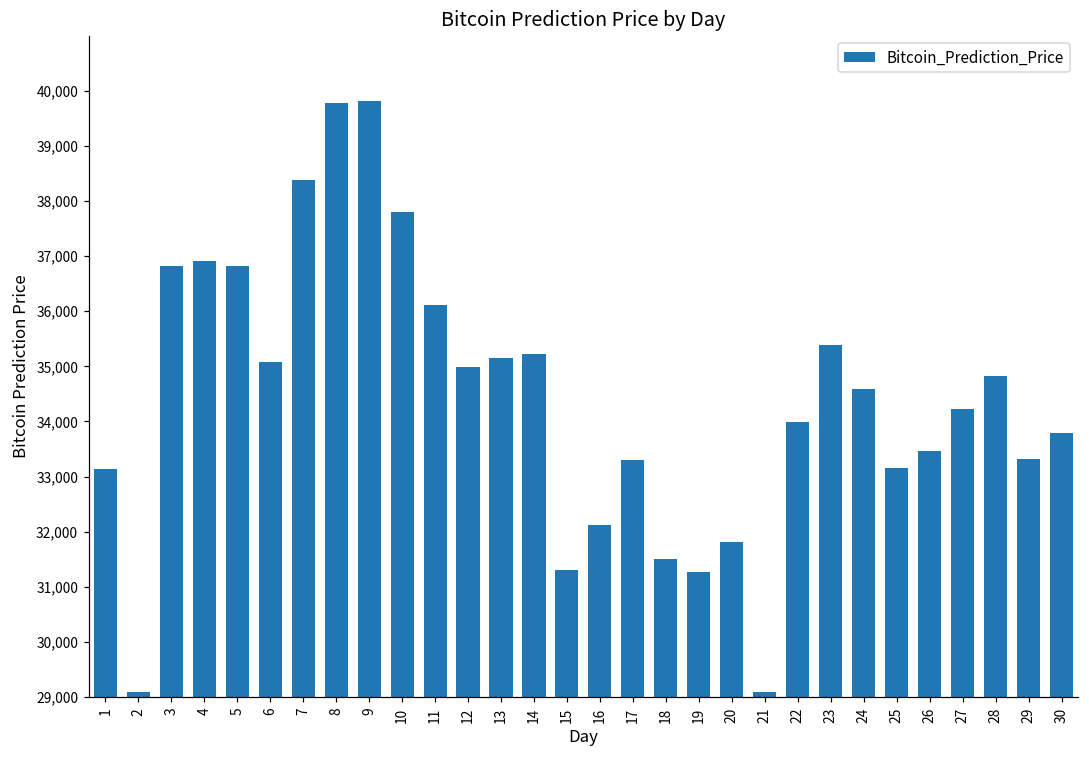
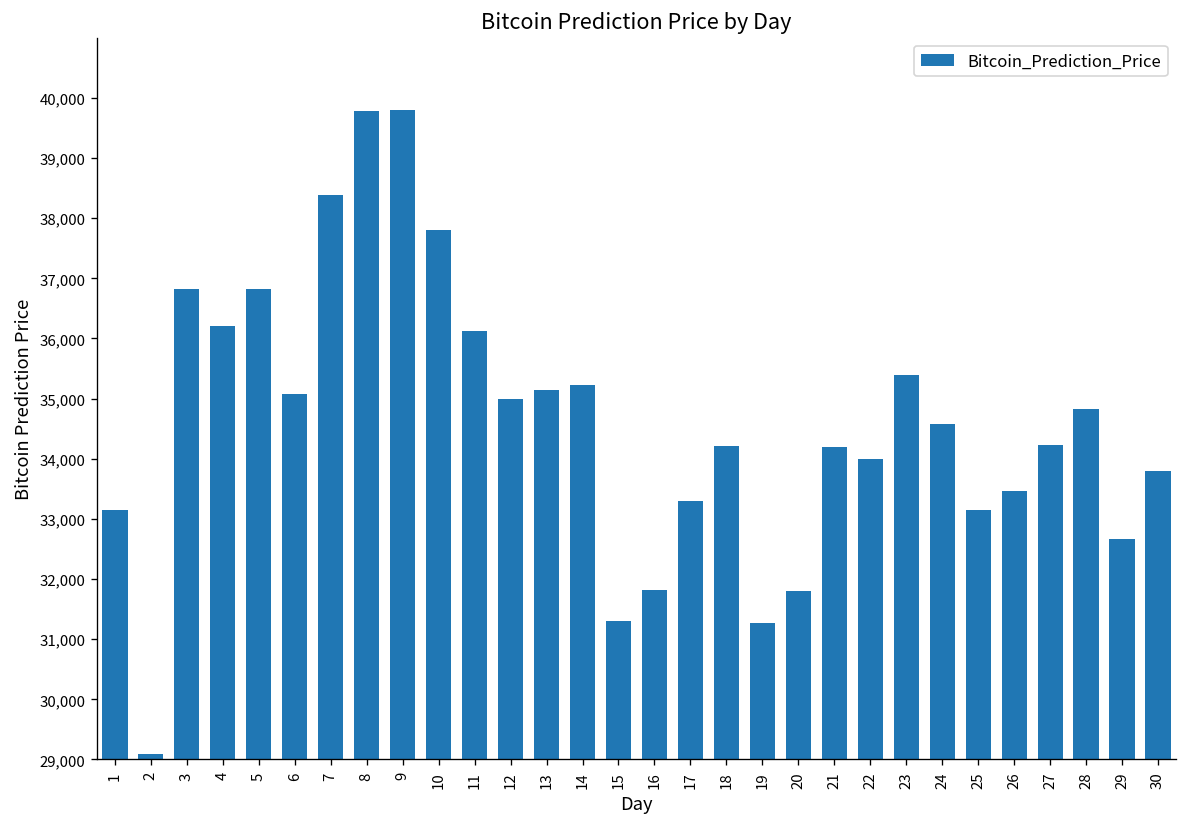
  {
    "1": "33,100",
    "2": "29,100",
    "3": "36,800",
-   "4": "36,900",
+   "4": "36,200",
    "5": "36,800",
    "6": "35,100",
    "7": "38,400",
    "8": "39,800",
    "9": "39,800",
    "10": "37,800",
    "11": "36,100",
    "12": "35,000",
    "13": "35,100",
    "14": "35,200",
    "15": "31,300",
-   "16": "32,100",
+   "16": "31,800",
    "17": "33,300",
-   "18": "31,500",
+   "18": "34,200",
    "19": "31,300",
    "20": "31,800",
-   "21": "29,100",
+   "21": "34,200",
    "22": "34,000",
    "23": "35,400",
    "24": "34,600",
    "25": "33,200",
    "26": "33,500",
    "27": "34,200",
    "28": "34,800",
-   "29": "33,300",
+   "29": "32,700",
    "30": "33,800"
  }
